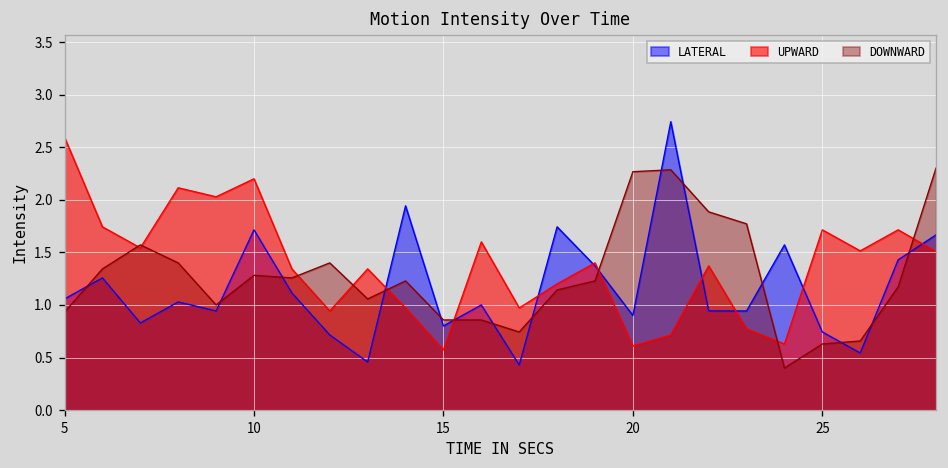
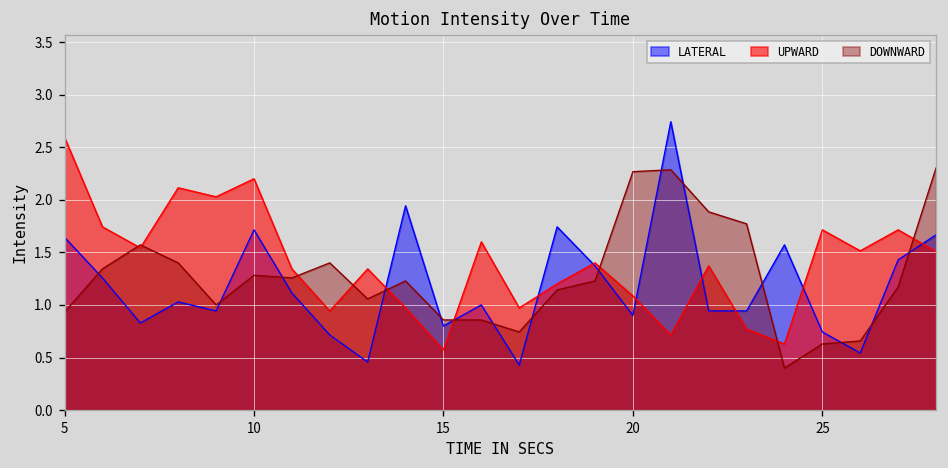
  {
    "LATERAL": {
-     "5": 1.1,
+     "5": 1.6,
      "10": 1.7,
      "15": 0.8,
      "20": 0.9,
      "25": 0.7
    },
    "UPWARD": {
      "5": 2.6,
      "10": 2.2,
      "15": 0.6,
-     "20": 0.6,
+     "20": 1.1,
      "25": 1.7
    },
    "DOWNWARD": {
      "5": 0.9,
      "10": 1.3,
      "15": 0.9,
      "20": 2.3,
      "25": 0.6
    }
  }
